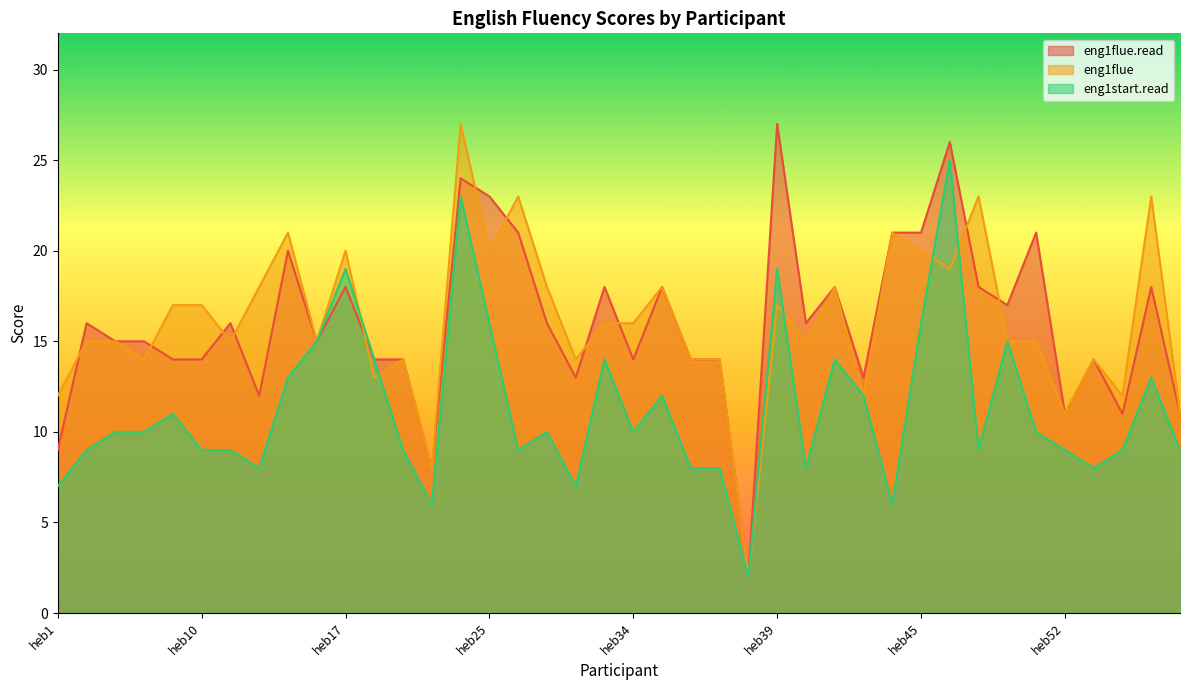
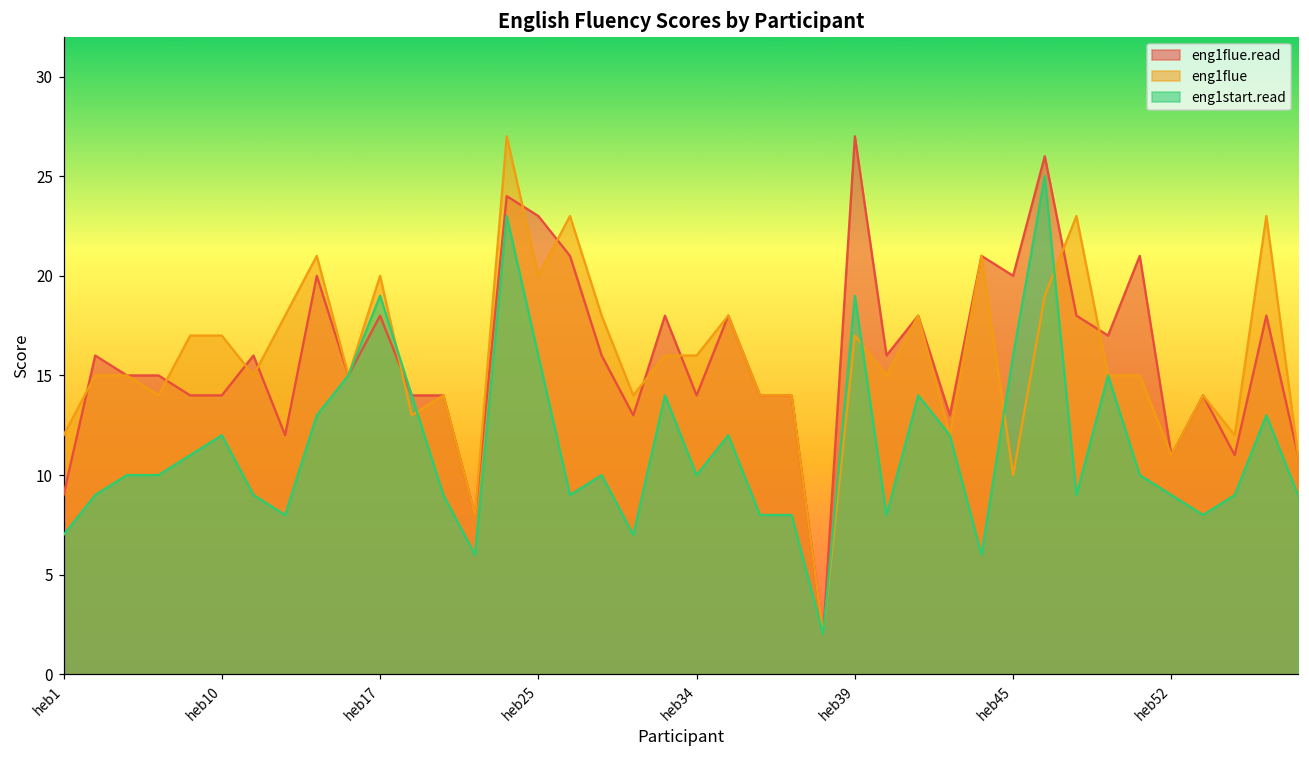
  {
    "eng1flue.read": {
      "heb1": 9,
      "heb10": 14,
      "heb17": 18,
      "heb25": 23,
      "heb34": 14,
      "heb39": 27,
-     "heb45": 21
+     "heb45": 20
    },
    "eng1flue": {
      "heb1": 12,
      "heb10": 17,
      "heb17": 20,
      "heb25": 20,
      "heb34": 16,
      "heb39": 17,
-     "heb45": 20
+     "heb45": 10
    },
    "eng1start.read": {
      "heb1": 7,
-     "heb10": 9,
+     "heb10": 12,
      "heb17": 19,
      "heb25": 16,
      "heb34": 10,
      "heb39": 19,
      "heb45": 16,
      "heb52": 9
    }
  }
